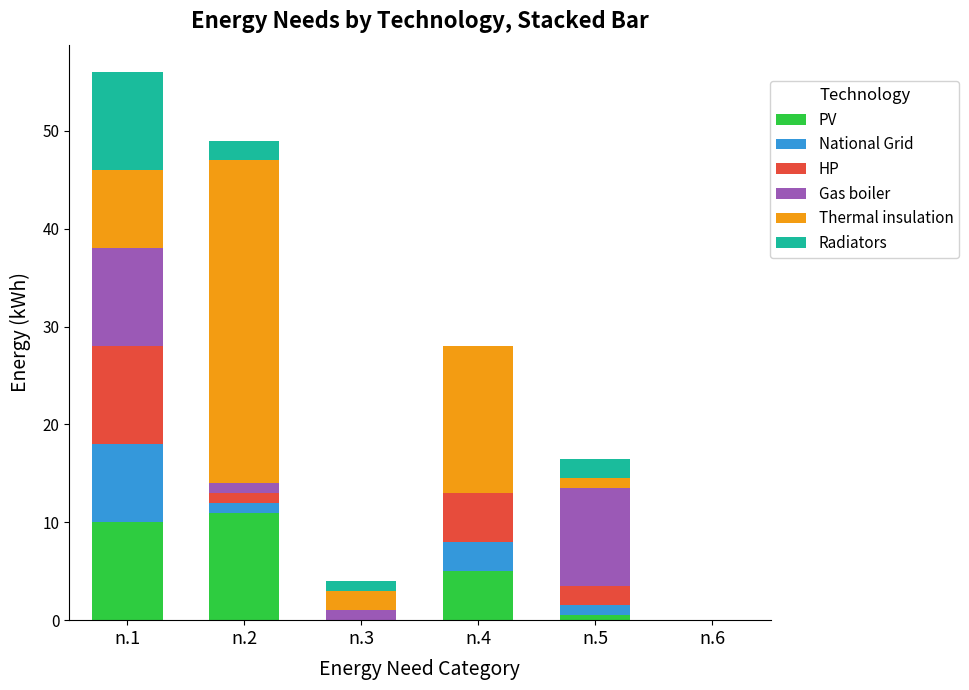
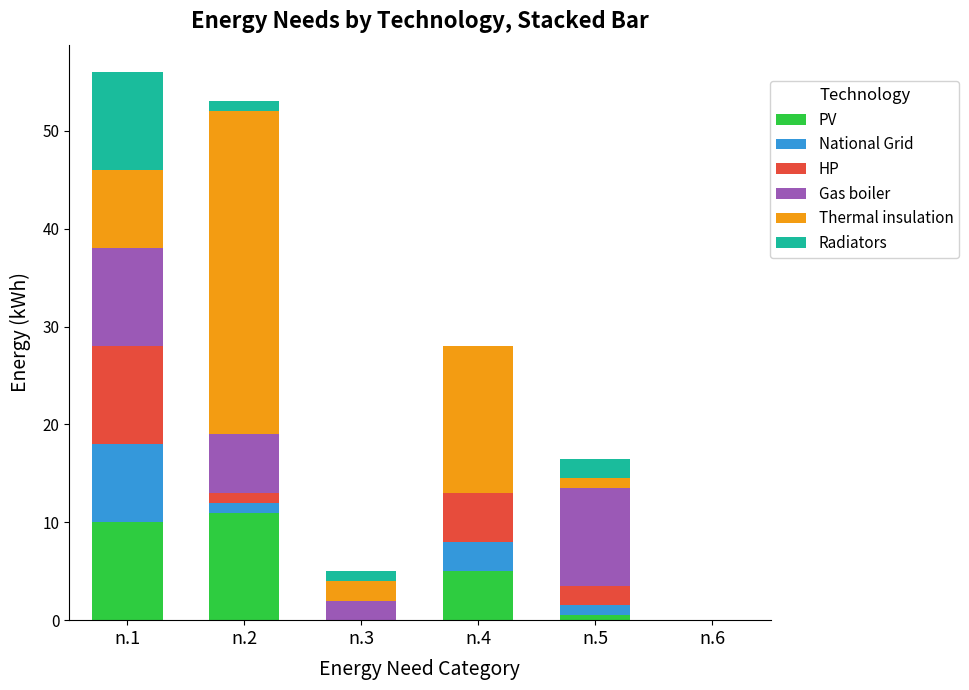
  {
    "PV": {
      "n.1": 10,
      "n.2": 11,
      "n.3": 0,
      "n.4": 5,
      "n.5": 1,
      "n.6": 0
    },
    "National Grid": {
      "n.1": 8,
      "n.2": 1,
      "n.3": 0,
      "n.4": 3,
      "n.5": 1,
      "n.6": 0
    },
    "HP": {
      "n.1": 10,
      "n.2": 1,
      "n.3": 0,
      "n.4": 5,
      "n.5": 2,
      "n.6": 0
    },
    "Gas boiler": {
      "n.1": 10,
-     "n.2": 1,
-     "n.3": 1,
+     "n.2": 6,
+     "n.3": 2,
      "n.4": 0,
      "n.5": 10,
      "n.6": 0
    },
    "Thermal insulation": {
      "n.1": 8,
      "n.2": 33,
      "n.3": 2,
      "n.4": 15,
      "n.5": 1,
      "n.6": 0
    },
    "Radiators": {
      "n.1": 10,
-     "n.2": 2,
+     "n.2": 1,
      "n.3": 1,
      "n.4": 0,
      "n.5": 2,
      "n.6": 0
    }
  }
